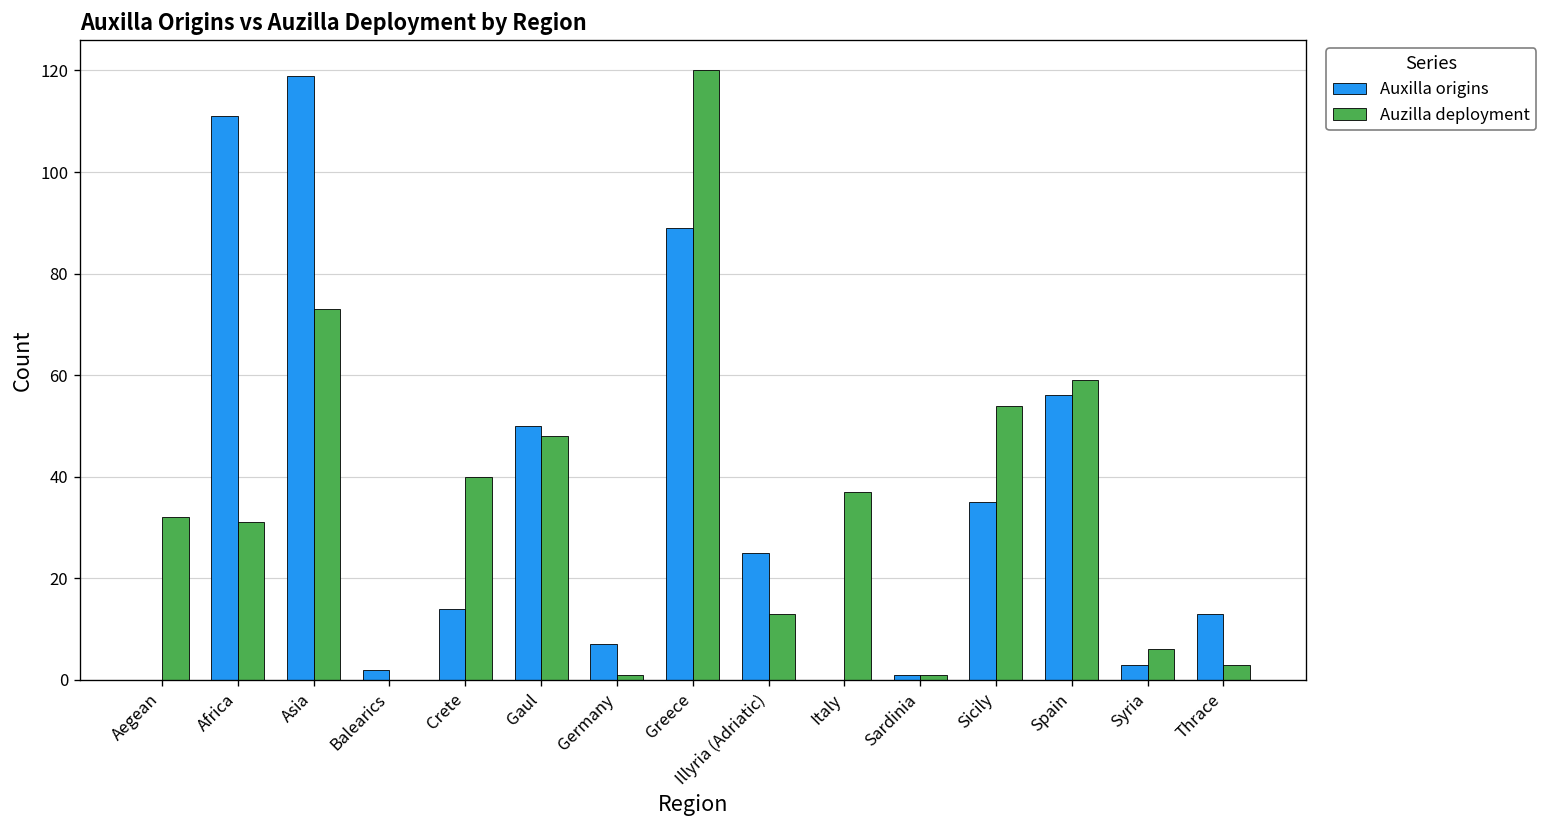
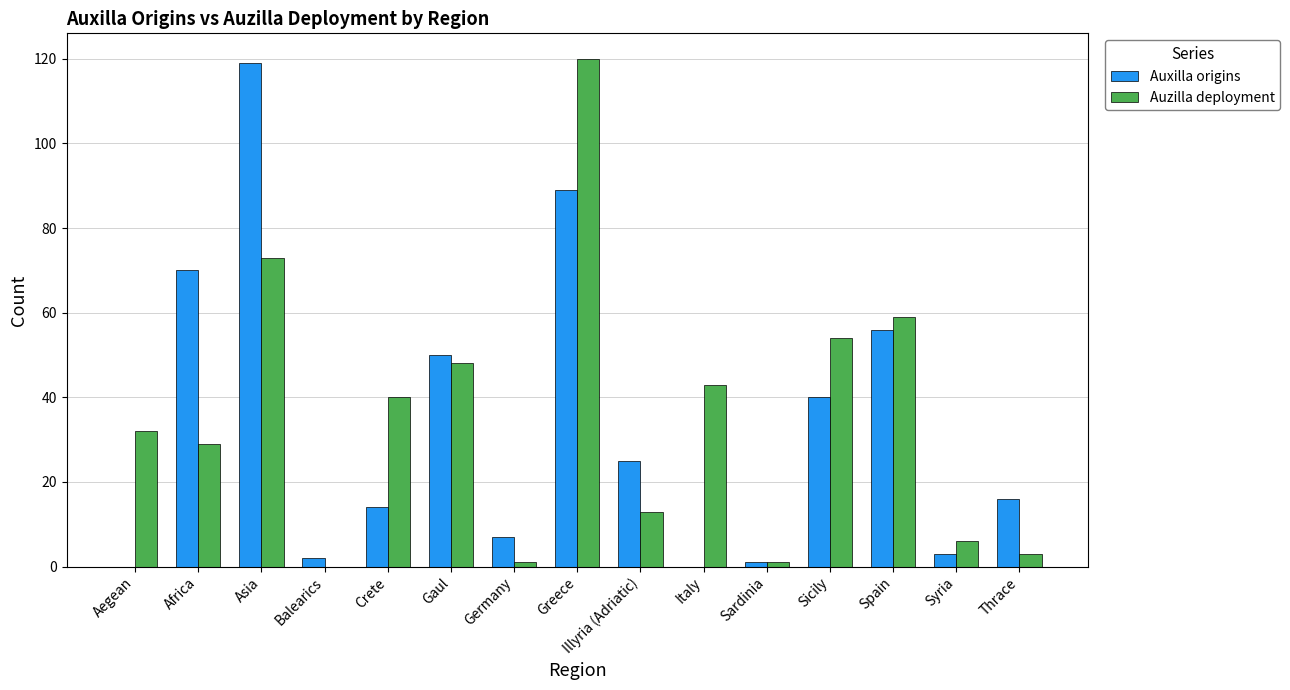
  {
    "Auxilla origins": {
      "Aegean": 0,
-     "Africa": 111,
+     "Africa": 70,
      "Asia": 119,
      "Balearics": 2,
      "Crete": 14,
      "Gaul": 50,
      "Germany": 7,
      "Greece": 89,
      "Illyria (Adriatic)": 25,
      "Italy": 0,
      "Sardinia": 1,
-     "Sicily": 35,
+     "Sicily": 40,
      "Spain": 56,
      "Syria": 3,
-     "Thrace": 13
+     "Thrace": 16
    },
    "Auzilla deployment": {
      "Aegean": 32,
-     "Africa": 31,
+     "Africa": 29,
      "Asia": 73,
      "Balearics": 0,
      "Crete": 40,
      "Gaul": 48,
      "Germany": 1,
      "Greece": 120,
      "Illyria (Adriatic)": 13,
-     "Italy": 37,
+     "Italy": 43,
      "Sardinia": 1,
      "Sicily": 54,
      "Spain": 59,
      "Syria": 6,
      "Thrace": 3
    }
  }
